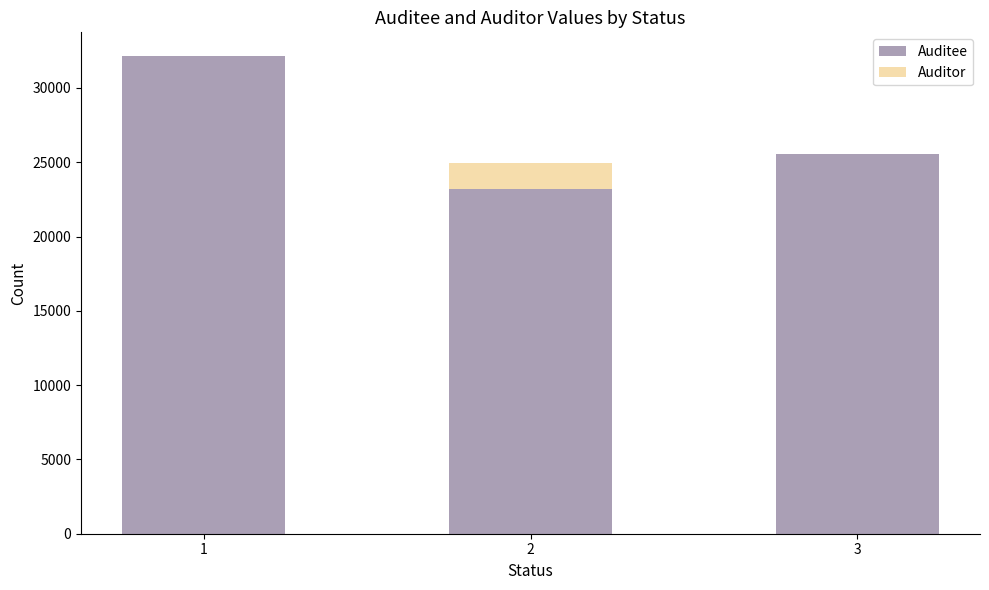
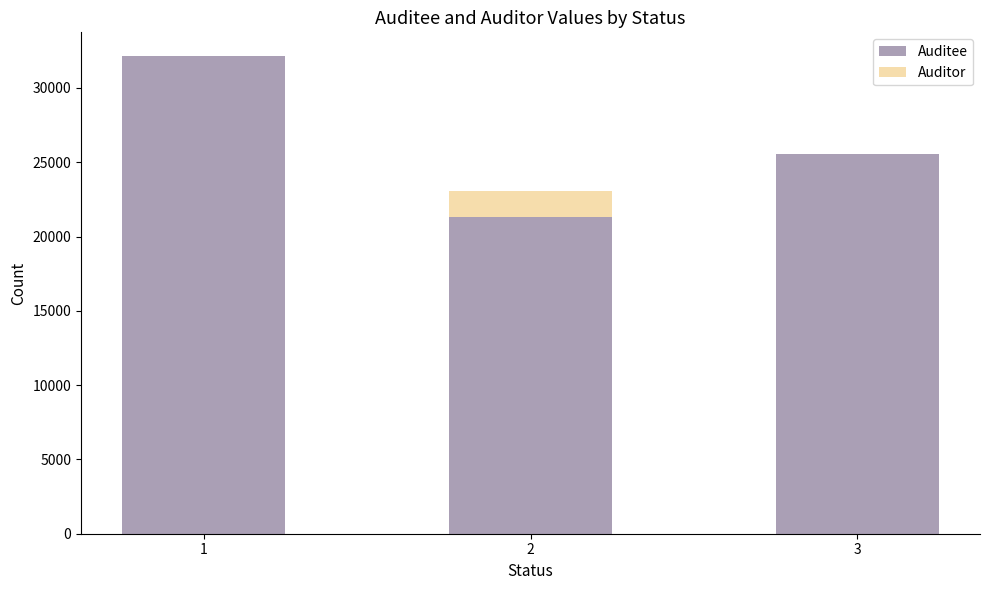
  {
    "Auditee": {
      "1": 32100,
-     "2": 23200,
+     "2": 21300,
      "3": 25600
    },
    "Auditor": {
      "2": 1700
    }
  }
